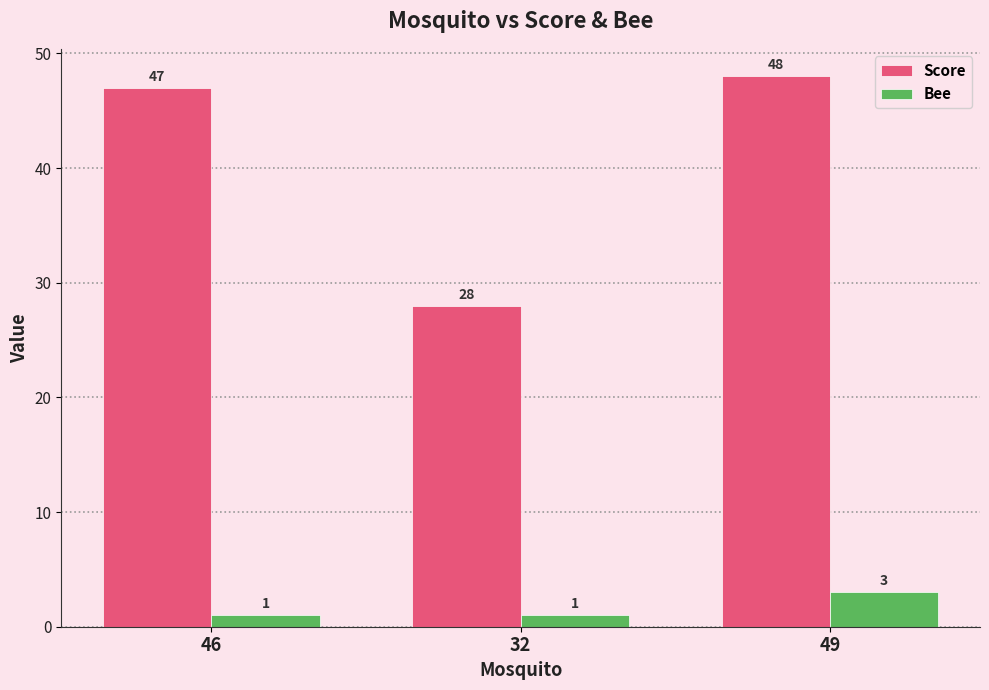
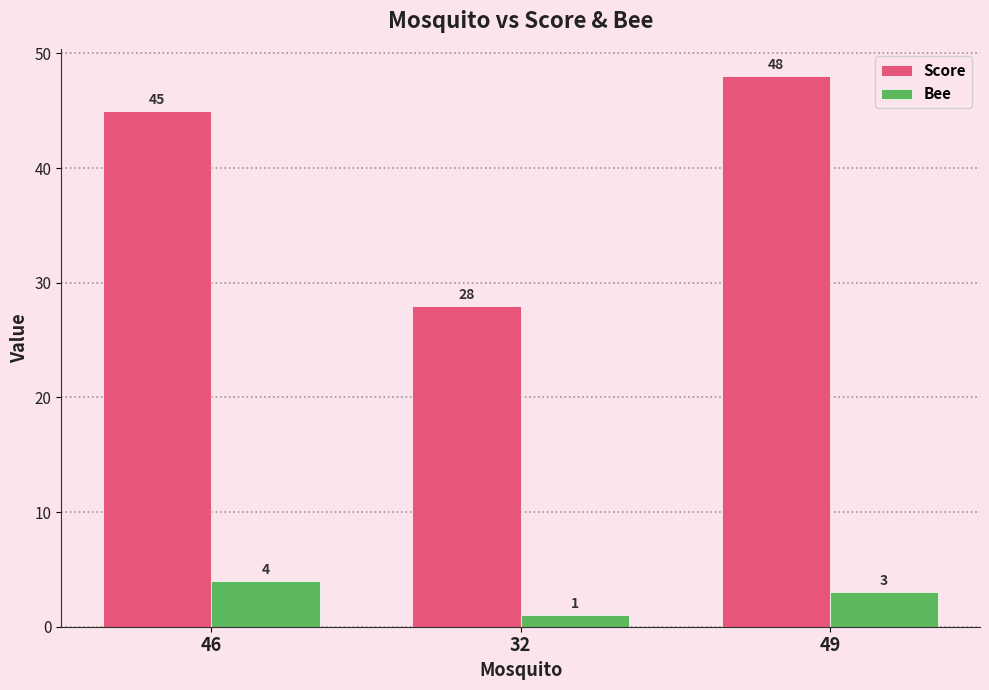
  {
    "Score": {
-     "46": 47,
+     "46": 45,
      "32": 28,
      "49": 48
    },
    "Bee": {
-     "46": 1,
+     "46": 4,
      "32": 1,
      "49": 3
    }
  }
